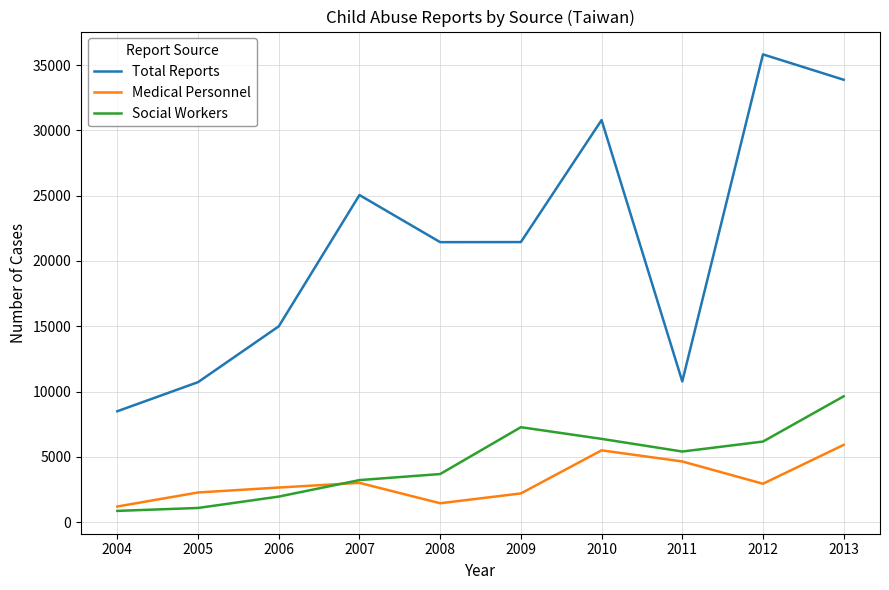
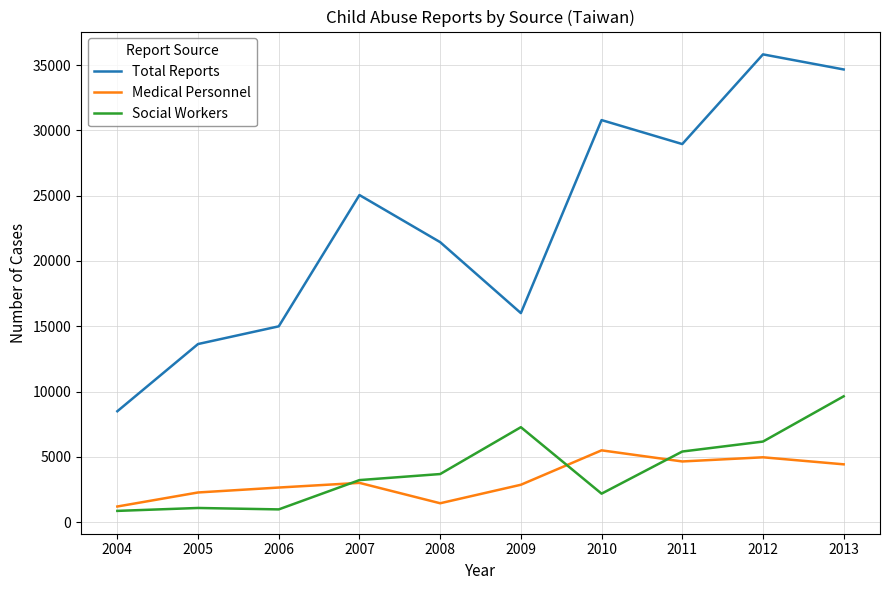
  {
    "Total Reports": {
      "2004": 8500,
-     "2005": 10700,
+     "2005": 13600,
      "2006": 15000,
      "2007": 25100,
      "2008": 21400,
-     "2009": 21400,
+     "2009": 16000,
      "2010": 30800,
-     "2011": 10800,
+     "2011": 29000,
      "2012": 35800,
-     "2013": 33900
+     "2013": 34700
    },
    "Medical Personnel": {
      "2004": 1200,
      "2005": 2300,
      "2006": 2700,
      "2007": 3000,
      "2008": 1400,
-     "2009": 2200,
+     "2009": 2900,
      "2010": 5500,
      "2011": 4600,
-     "2012": 2900,
-     "2013": 5900
+     "2012": 5000,
+     "2013": 4400
    },
    "Social Workers": {
      "2004": 900,
      "2005": 1100,
-     "2006": 2000,
+     "2006": 1000,
      "2007": 3200,
      "2008": 3700,
      "2009": 7300,
-     "2010": 6400,
+     "2010": 2200,
      "2011": 5400,
      "2012": 6200,
      "2013": 9600
    }
  }
